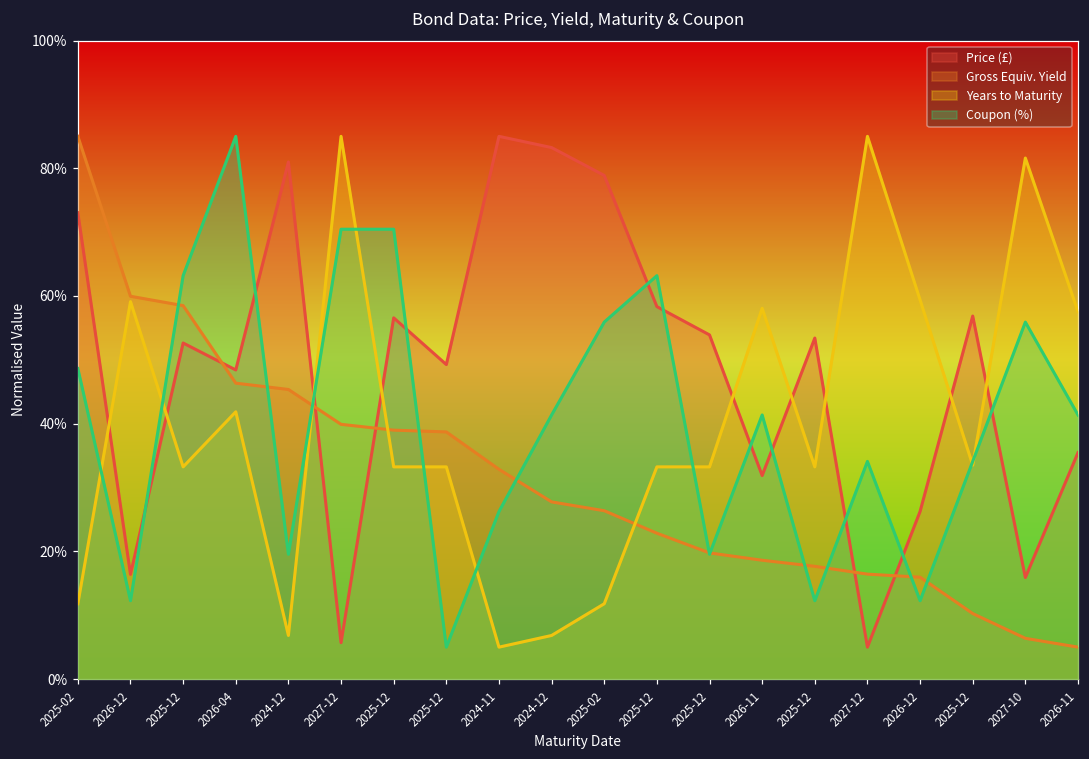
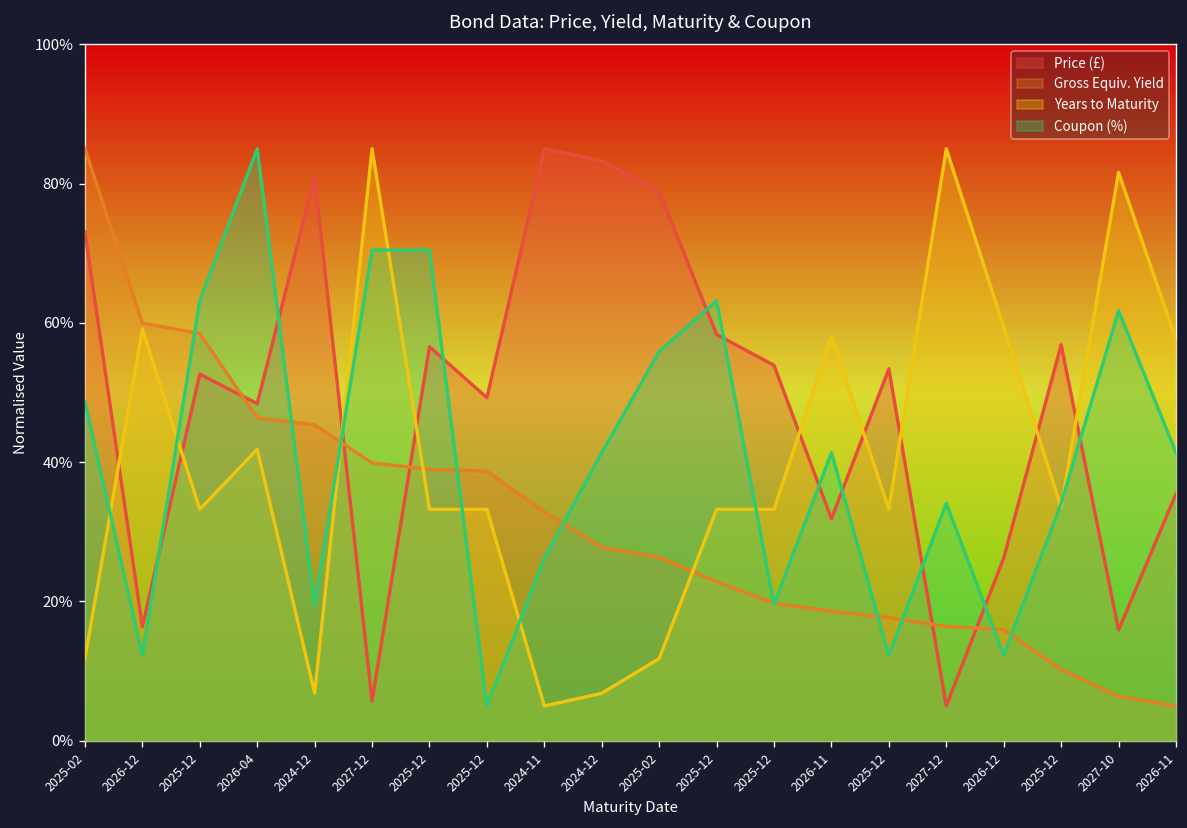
  {
    "Coupon (%)": {
      "2026-04": "85%",
      "2024-11": "26%",
-     "2027-10": "56%"
+     "2027-10": "62%"
    }
  }
